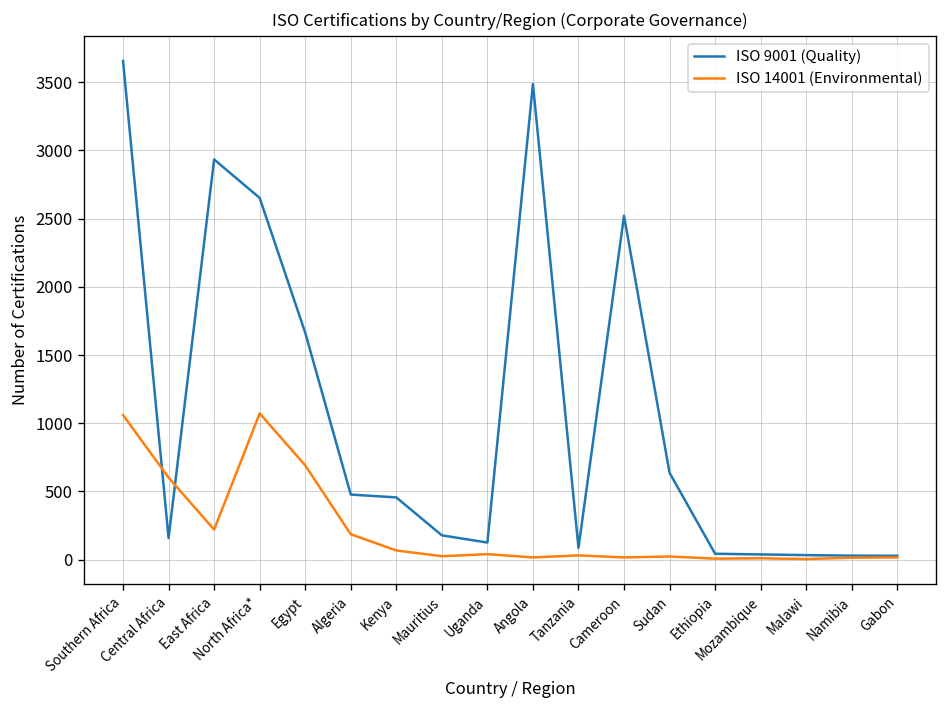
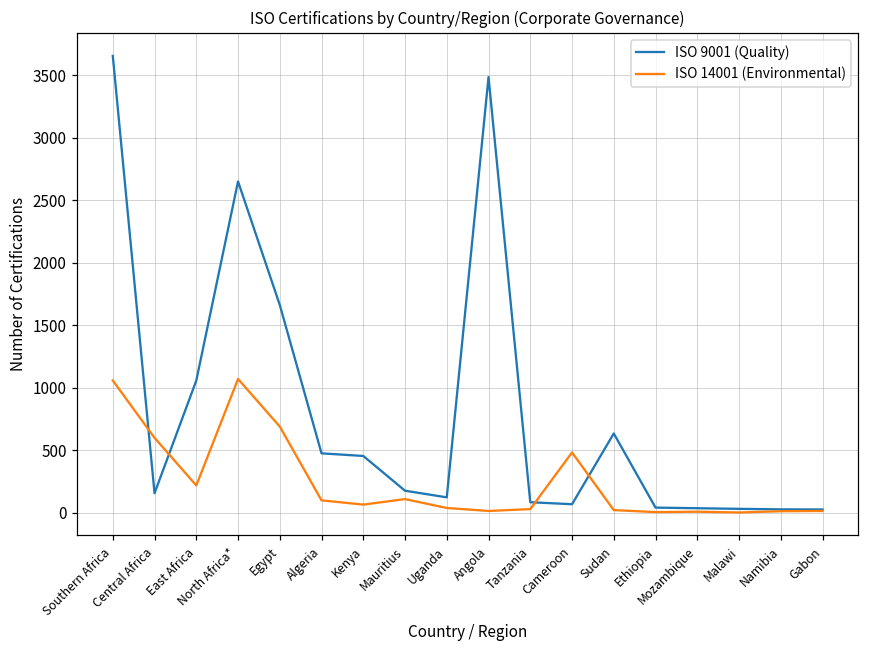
  {
    "ISO 9001 (Quality)": {
      "Southern Africa": 3660,
      "Central Africa": 160,
-     "East Africa": 2930,
+     "East Africa": 1060,
      "North Africa*": 2650,
      "Egypt": 1660,
      "Algeria": 480,
      "Kenya": 460,
      "Mauritius": 180,
      "Uganda": 130,
      "Angola": 3490,
      "Tanzania": 90,
-     "Cameroon": 2520,
+     "Cameroon": 70,
      "Sudan": 640,
      "Ethiopia": 40,
      "Mozambique": 40,
      "Malawi": 30
    },
    "ISO 14001 (Environmental)": {
      "Southern Africa": 1060,
      "Central Africa": 600,
      "East Africa": 220,
      "North Africa*": 1070,
      "Egypt": 690,
-     "Algeria": 190,
+     "Algeria": 100,
      "Kenya": 70,
-     "Mauritius": 30,
+     "Mauritius": 110,
      "Uganda": 40,
      "Angola": 20,
      "Tanzania": 30,
-     "Cameroon": 20,
+     "Cameroon": 480,
      "Sudan": 20,
      "Ethiopia": 10,
      "Mozambique": 10,
      "Malawi": 0
    }
  }
